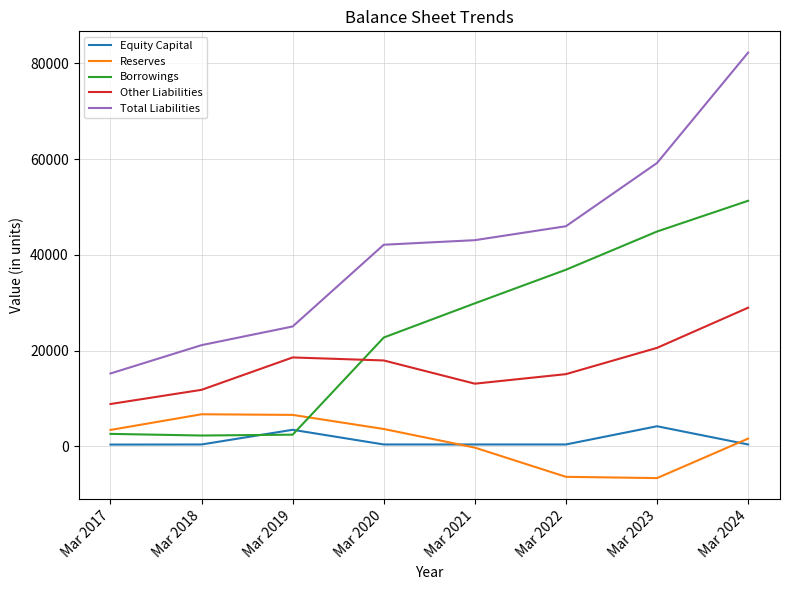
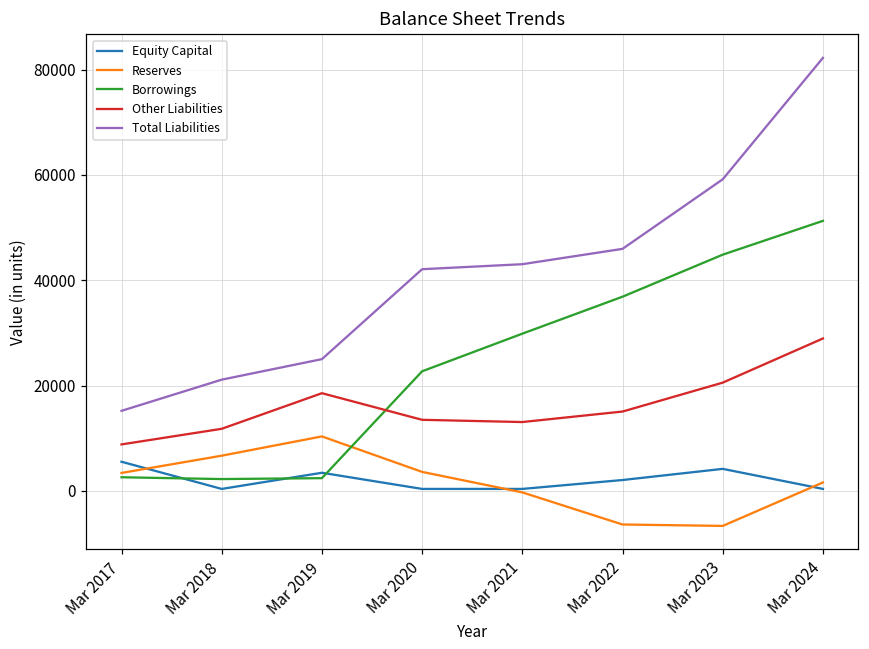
  {
    "Equity Capital": {
-     "Mar 2017": 0,
+     "Mar 2017": 6000,
      "Mar 2018": 0,
      "Mar 2019": 3000,
      "Mar 2020": 0,
      "Mar 2021": 0,
-     "Mar 2022": 0,
+     "Mar 2022": 2000,
      "Mar 2023": 4000,
      "Mar 2024": 0
    },
    "Reserves": {
      "Mar 2017": 3000,
      "Mar 2018": 7000,
-     "Mar 2019": 7000,
+     "Mar 2019": 10000,
      "Mar 2020": 4000,
      "Mar 2021": 0,
      "Mar 2022": -6000,
      "Mar 2023": -7000,
      "Mar 2024": 2000
    },
    "Borrowings": {
      "Mar 2017": 3000,
      "Mar 2018": 2000,
      "Mar 2019": 2000,
      "Mar 2020": 23000,
      "Mar 2021": 30000,
      "Mar 2022": 37000,
      "Mar 2023": 45000,
      "Mar 2024": 51000
    },
    "Other Liabilities": {
      "Mar 2017": 9000,
      "Mar 2018": 12000,
      "Mar 2019": 19000,
-     "Mar 2020": 18000,
+     "Mar 2020": 14000,
      "Mar 2021": 13000,
      "Mar 2022": 15000,
      "Mar 2023": 21000,
      "Mar 2024": 29000
    },
    "Total Liabilities": {
      "Mar 2017": 15000,
      "Mar 2018": 21000,
      "Mar 2019": 25000,
      "Mar 2020": 42000,
      "Mar 2021": 43000,
      "Mar 2022": 46000,
      "Mar 2023": 59000,
      "Mar 2024": 82000
    }
  }
